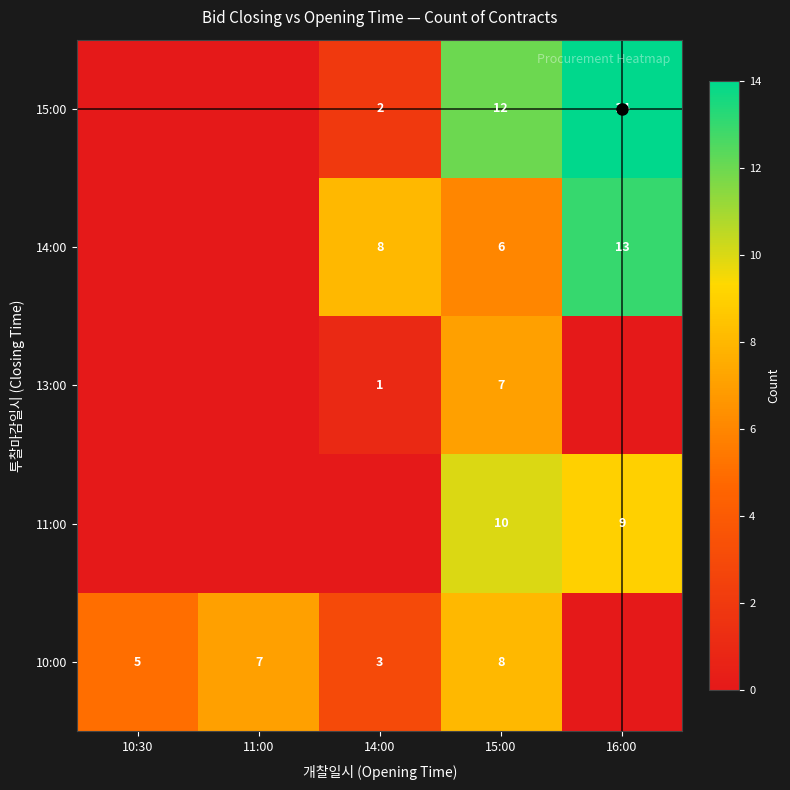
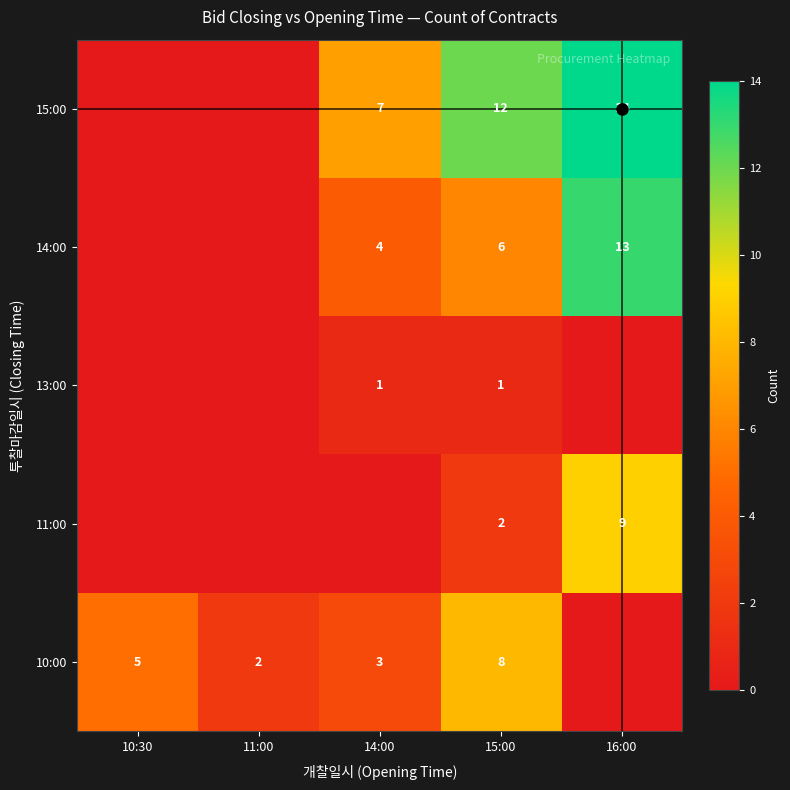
  {
    "15:00": {
-     "14:00": 2,
+     "14:00": 7,
      "15:00": 12
    },
    "14:00": {
-     "14:00": 8,
+     "14:00": 4,
      "15:00": 6,
      "16:00": 13
    },
    "13:00": {
      "14:00": 1,
-     "15:00": 7
+     "15:00": 1
    },
    "11:00": {
-     "15:00": 10,
+     "15:00": 2,
      "16:00": 9
    },
    "10:00": {
      "10:30": 5,
-     "11:00": 7,
+     "11:00": 2,
      "14:00": 3,
      "15:00": 8
    }
  }
